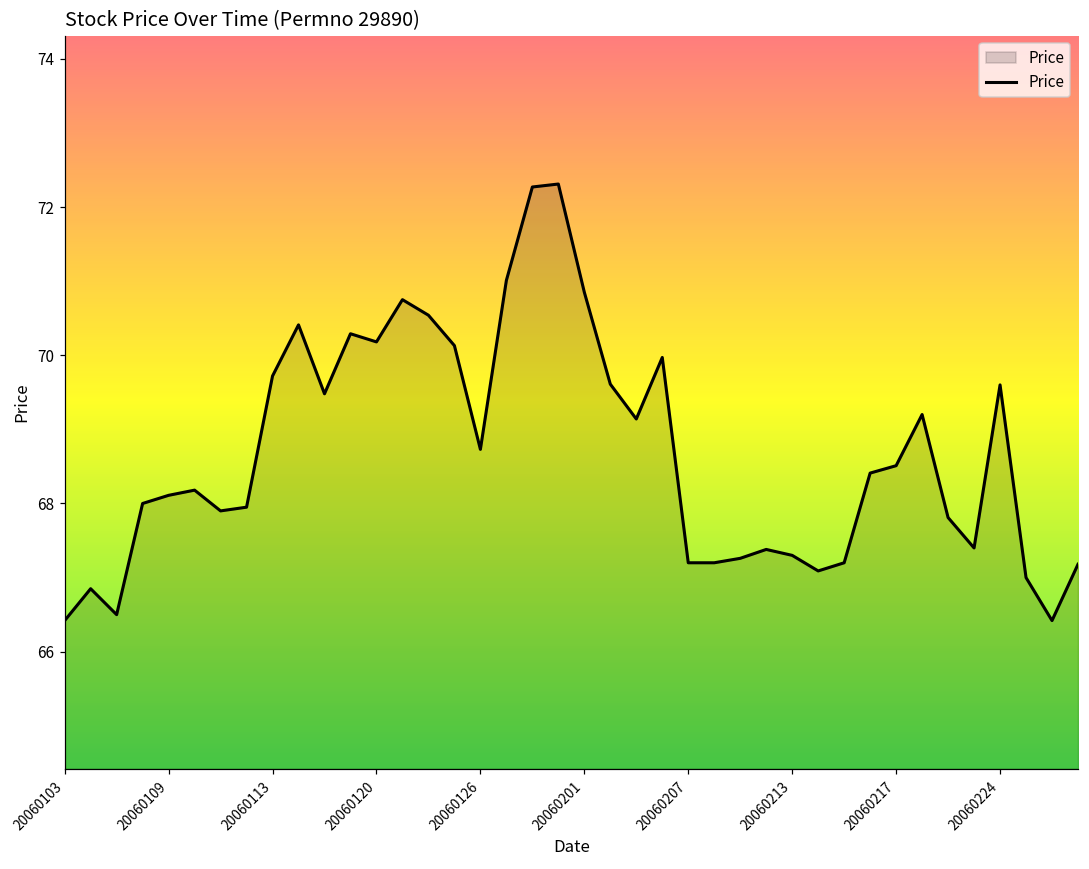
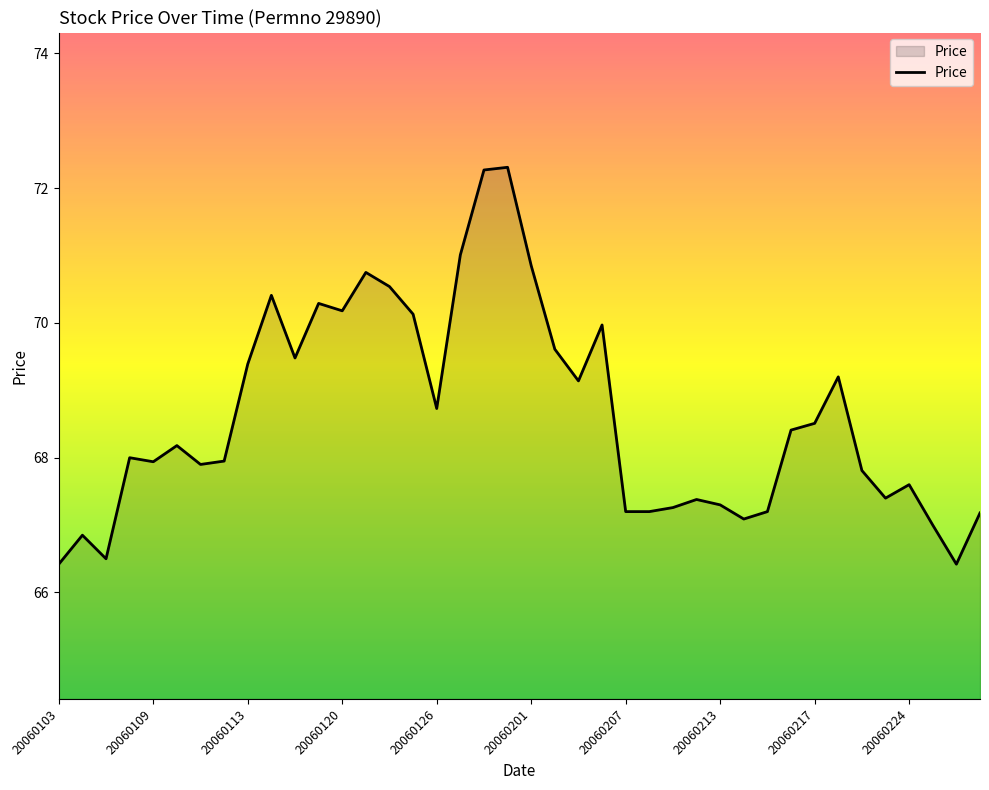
  {
    "20060103": 66.4,
-   "20060109": 68.1,
-   "20060113": 69.7,
+   "20060109": 67.9,
+   "20060113": 69.4,
    "20060120": 70.2,
    "20060126": 68.7,
    "20060201": 70.9,
    "20060207": 67.2,
    "20060213": 67.3,
    "20060217": 68.5,
-   "20060224": 69.6
+   "20060224": 67.6
  }
